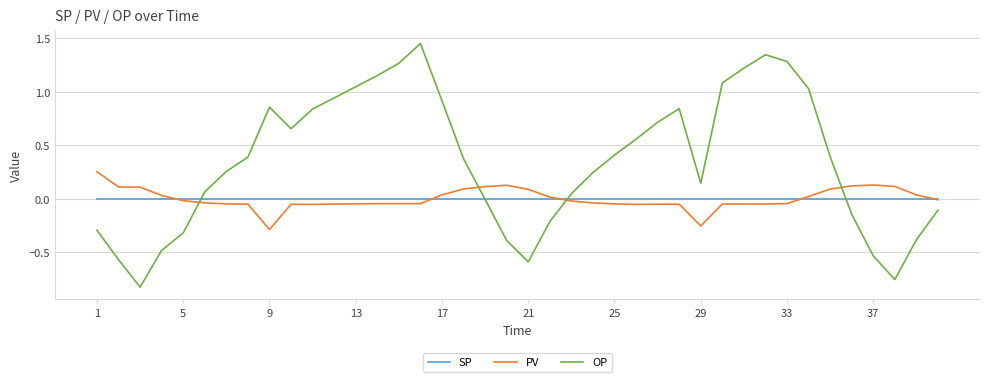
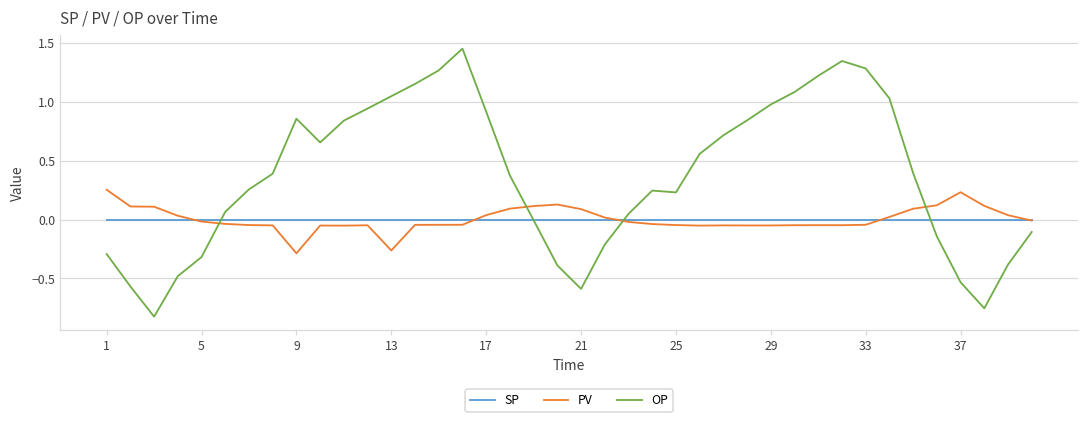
  {
    "SP": {
      "1": 0.00,
      "9": 0.00,
      "13": 0.00,
      "17": 0.00,
      "21": 0.00,
      "25": 0.00,
      "29": 0.00,
      "33": 0.00,
      "37": 0.00
    },
    "PV": {
      "1": 0.25,
      "9": -0.29,
-     "13": -0.05,
+     "13": -0.26,
      "17": 0.04,
      "21": 0.09,
      "25": -0.05,
-     "29": -0.25,
+     "29": -0.05,
      "33": -0.04,
-     "37": 0.13
+     "37": 0.23
    },
    "OP": {
      "1": -0.29,
      "5": -0.32,
      "9": 0.86,
      "13": 1.05,
      "17": 0.92,
      "21": -0.59,
-     "25": 0.41,
-     "29": 0.15,
+     "25": 0.23,
+     "29": 0.98,
      "33": 1.28,
      "37": -0.53
    }
  }
